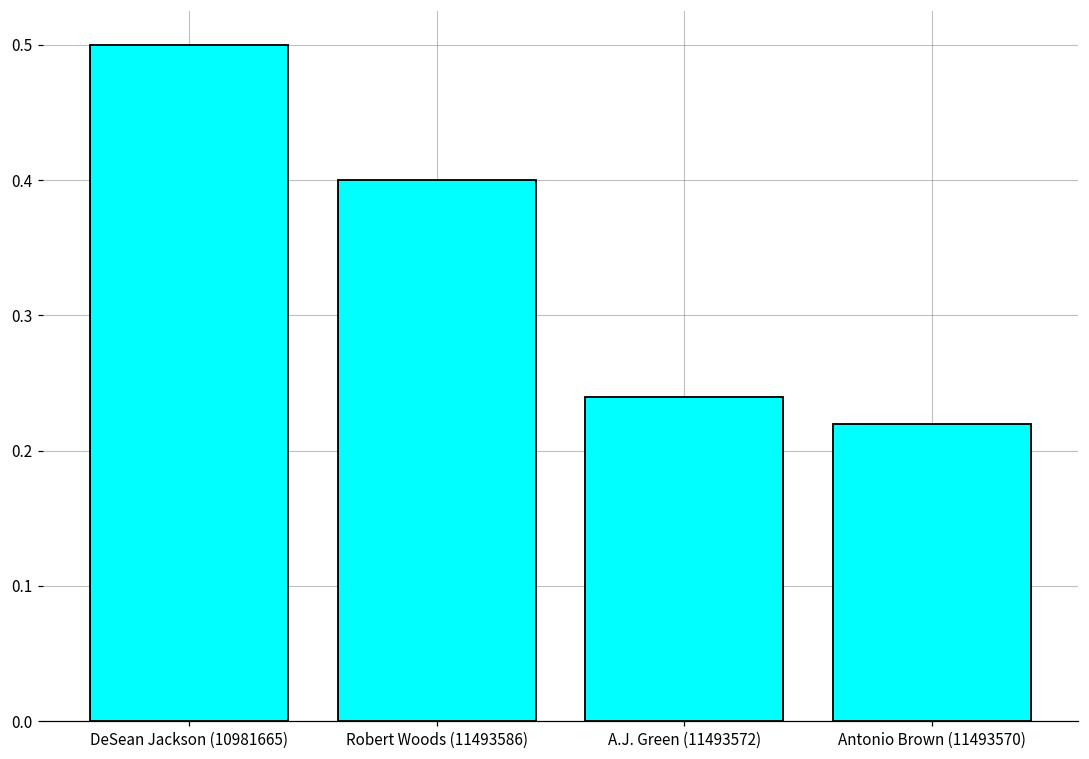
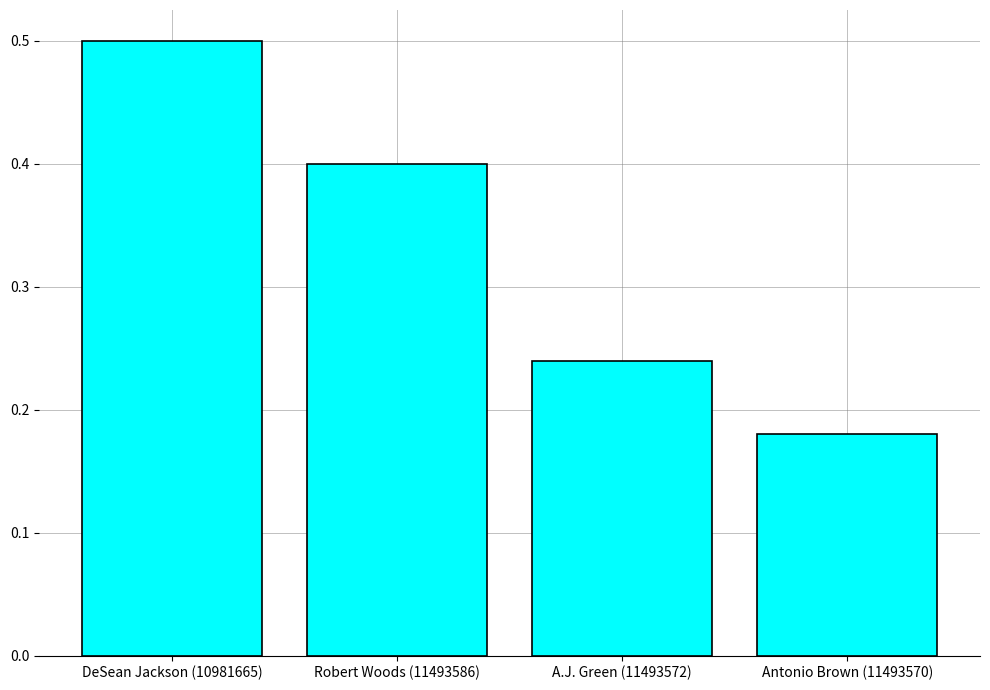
  {
    "DeSean Jackson (10981665)": 0.50,
    "Robert Woods (11493586)": 0.40,
    "A.J. Green (11493572)": 0.24,
-   "Antonio Brown (11493570)": 0.22
+   "Antonio Brown (11493570)": 0.18
  }
